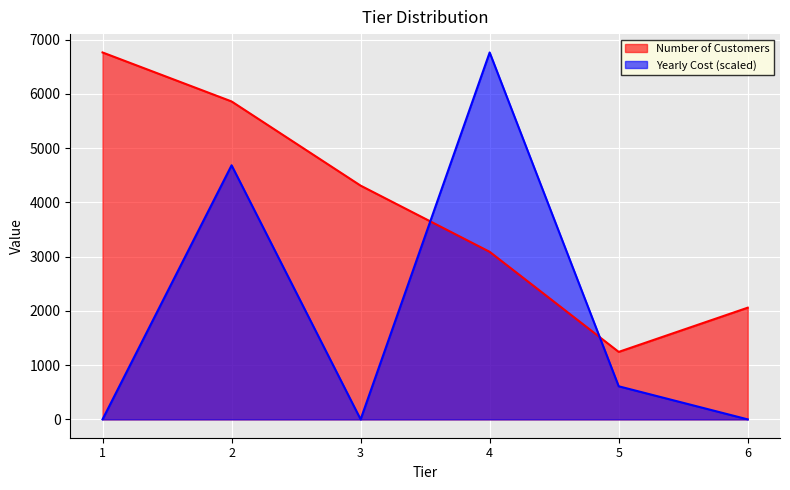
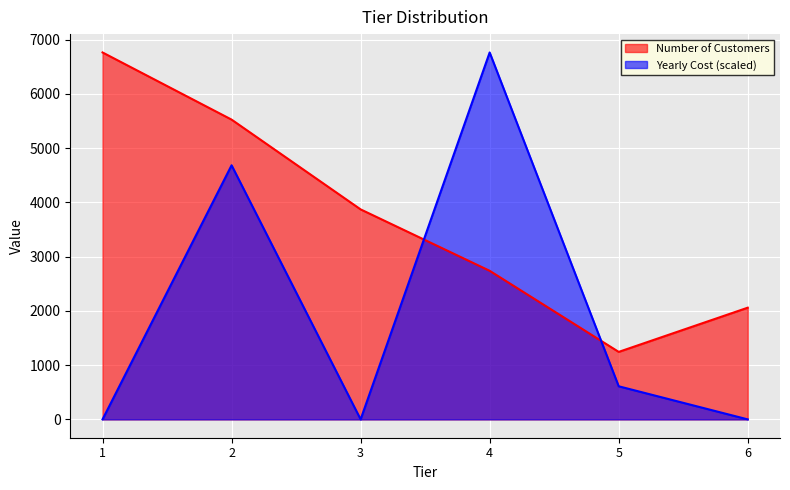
  {
    "Number of Customers": {
      "1": 6800,
-     "2": 5900,
-     "3": 4300,
-     "4": 3100,
+     "2": 5500,
+     "3": 3900,
+     "4": 2700,
      "5": 1200,
      "6": 2100
    },
    "Yearly Cost (scaled)": {
      "1": 0,
      "2": 4700,
      "3": 0,
      "4": 6800,
      "5": 600,
      "6": 0
    }
  }
